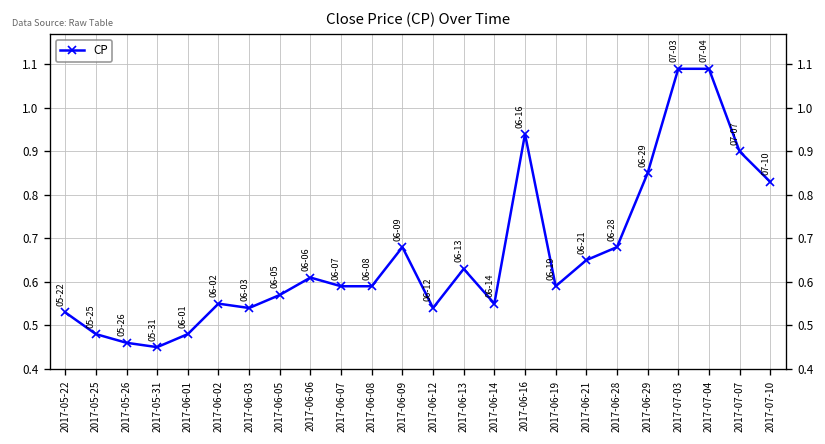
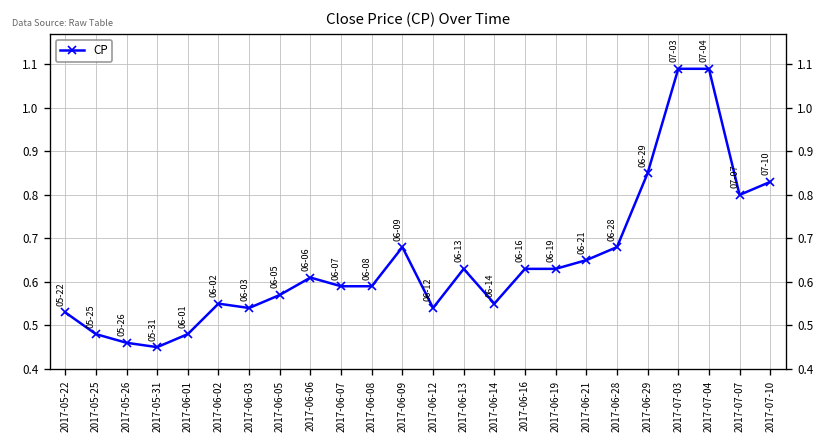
  {
-   "2017-06-16": 0.94,
-   "2017-06-19": 0.59,
-   "2017-07-07": 0.9
+   "2017-06-16": 0.63,
+   "2017-06-19": 0.63,
+   "2017-07-07": 0.8
  }
